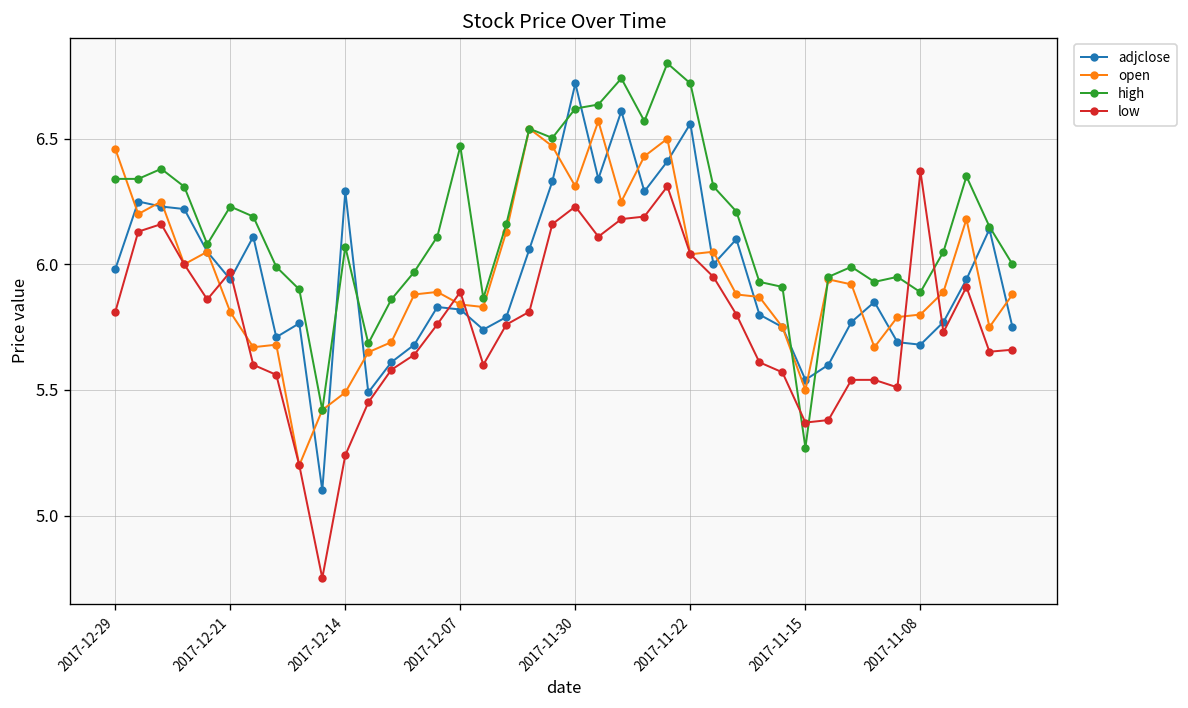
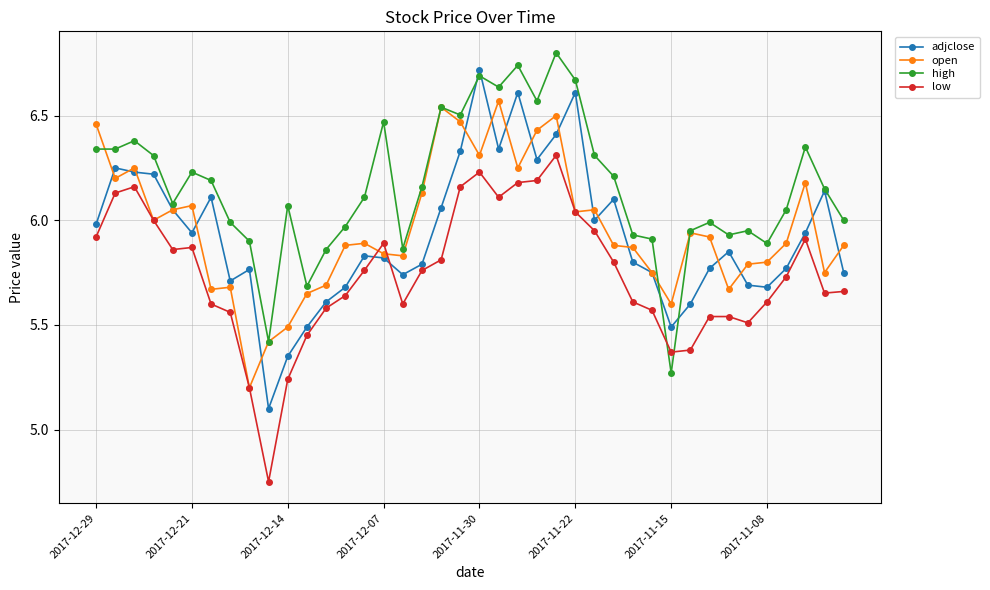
  {
    "adjclose": {
      "2017-12-29": 5.98,
      "2017-12-21": 5.94,
-     "2017-12-14": 6.29,
+     "2017-12-14": 5.35,
      "2017-12-07": 5.82,
      "2017-11-30": 6.72,
-     "2017-11-22": 6.56,
-     "2017-11-15": 5.54,
+     "2017-11-22": 6.61,
+     "2017-11-15": 5.49,
      "2017-11-08": 5.68
    },
    "open": {
      "2017-12-29": 6.46,
-     "2017-12-21": 5.81,
+     "2017-12-21": 6.07,
      "2017-12-14": 5.49,
      "2017-12-07": 5.84,
      "2017-11-30": 6.31,
-     "2017-11-15": 5.5,
+     "2017-11-15": 5.6,
      "2017-11-08": 5.80
    },
    "high": {
      "2017-12-29": 6.34,
      "2017-12-21": 6.23,
      "2017-12-14": 6.07,
      "2017-12-07": 6.47,
-     "2017-11-30": 6.62,
-     "2017-11-22": 6.72,
+     "2017-11-30": 6.69,
+     "2017-11-22": 6.67,
      "2017-11-15": 5.27,
      "2017-11-08": 5.89
    },
    "low": {
-     "2017-12-29": 5.81,
-     "2017-12-21": 5.97,
+     "2017-12-29": 5.92,
+     "2017-12-21": 5.87,
      "2017-12-14": 5.24,
      "2017-12-07": 5.89,
      "2017-11-30": 6.23,
      "2017-11-15": 5.37,
-     "2017-11-08": 6.37
+     "2017-11-08": 5.61
    }
  }
